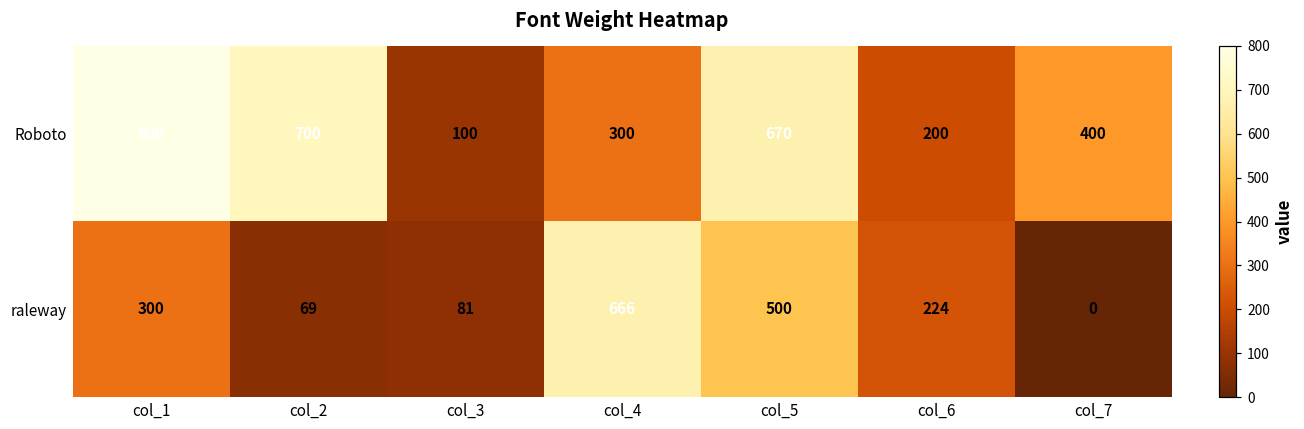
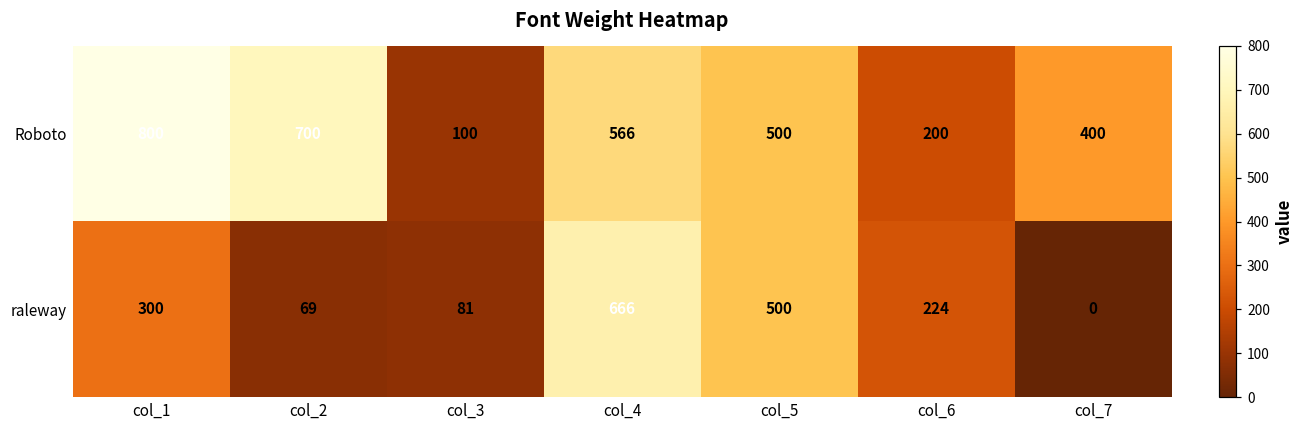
  {
    "Roboto": {
      "col_2": 700,
      "col_3": 100,
-     "col_4": 300,
-     "col_5": 670,
+     "col_4": 566,
+     "col_5": 500,
      "col_6": 200,
      "col_7": 400
    },
    "raleway": {
      "col_1": 300,
      "col_2": 69,
      "col_3": 81,
      "col_4": 666,
      "col_5": 500,
      "col_6": 224,
      "col_7": 0
    }
  }
